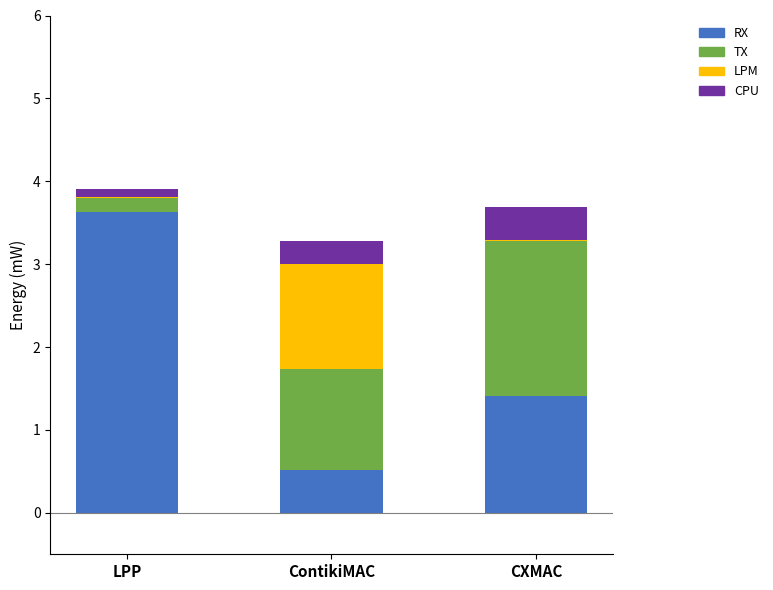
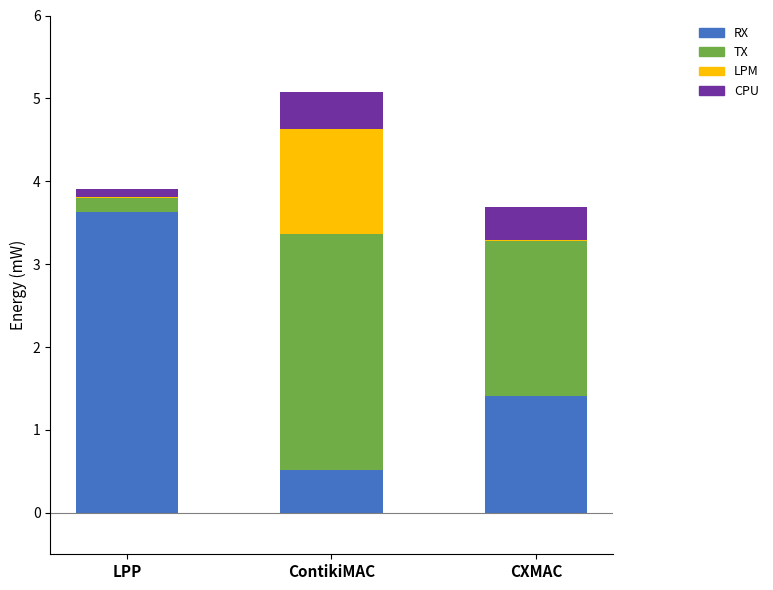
  {
    "TX": {
      "LPP": 0.2,
-     "ContikiMAC": 1.2,
+     "ContikiMAC": 2.9,
      "CXMAC": 1.9
    },
    "LPM": {
      "ContikiMAC": 1.3
    },
    "CPU": {
      "LPP": 0.1,
-     "ContikiMAC": 0.3,
+     "ContikiMAC": 0.4,
      "CXMAC": 0.4
    }
  }
